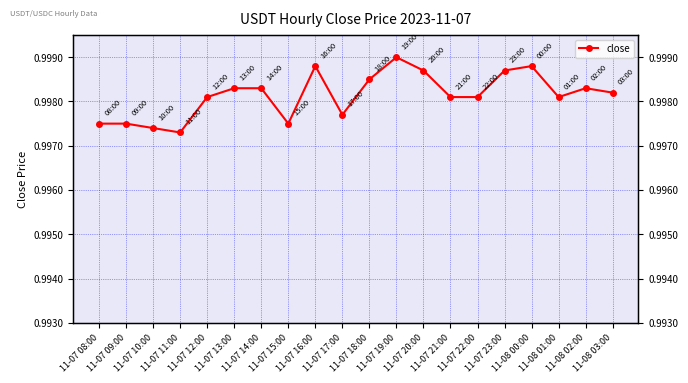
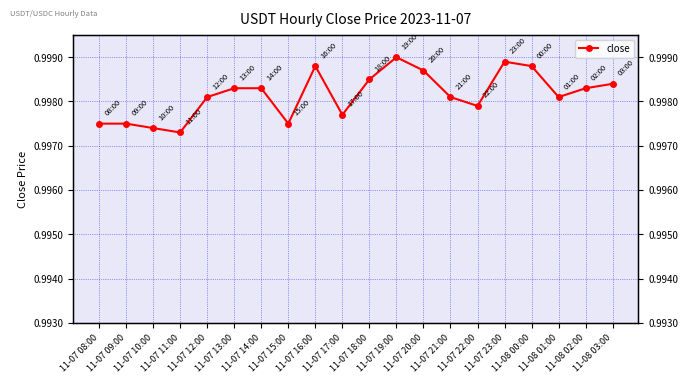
  {
    "11-07 12:00": 0.9981,
    "11-07 18:00": 0.9985,
-   "11-07 22:00": 0.9981,
-   "11-07 23:00": 0.9987,
-   "11-08 03:00": 0.9982
+   "11-07 22:00": 0.9979,
+   "11-07 23:00": 0.9989,
+   "11-08 03:00": 0.9984
  }
